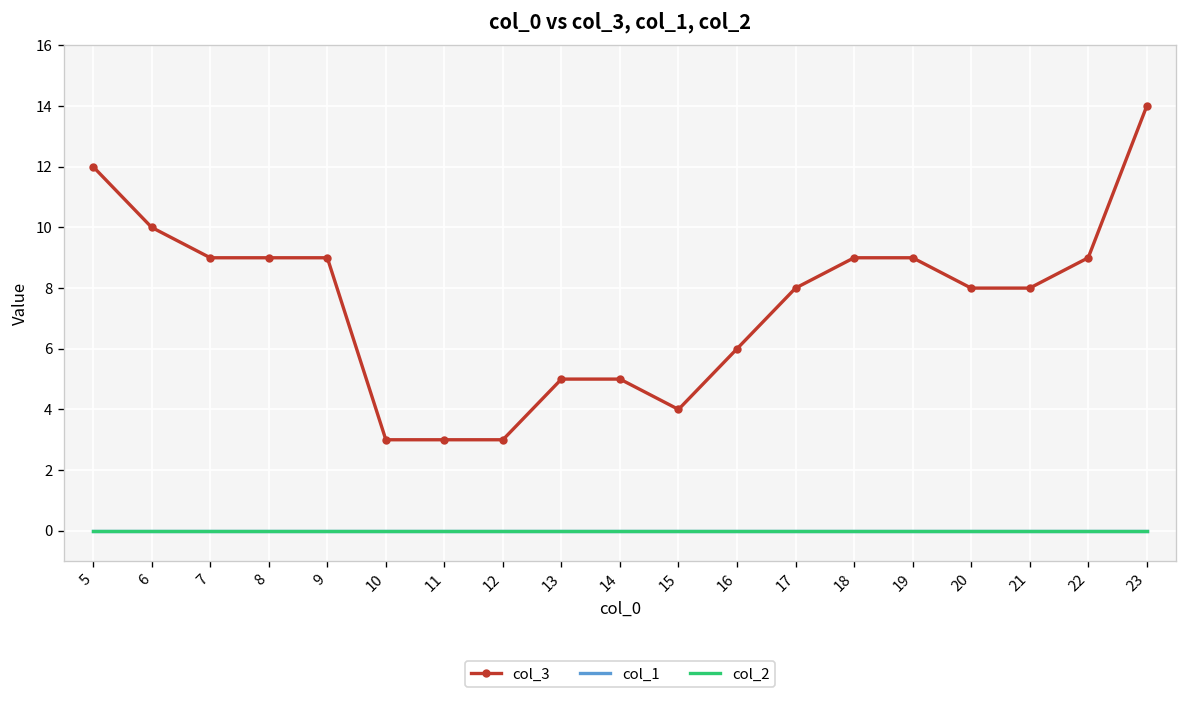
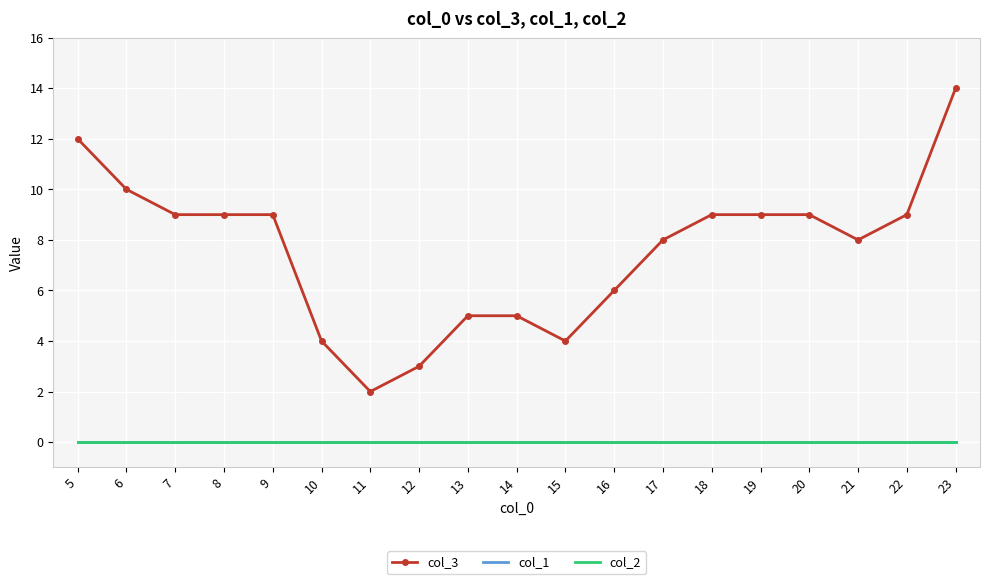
  {
    "col_3": {
      "5": 12,
      "6": 10,
      "7": 9,
      "8": 9,
      "9": 9,
-     "10": 3,
-     "11": 3,
+     "10": 4,
+     "11": 2,
      "12": 3,
      "13": 5,
      "14": 5,
      "15": 4,
      "16": 6,
      "17": 8,
      "18": 9,
      "19": 9,
-     "20": 8,
+     "20": 9,
      "21": 8,
      "22": 9,
      "23": 14
    },
    "col_2": {
      "5": 0,
      "6": 0,
      "7": 0,
      "8": 0,
      "9": 0,
      "10": 0,
      "11": 0,
      "12": 0,
      "13": 0,
      "14": 0,
      "15": 0,
      "16": 0,
      "17": 0,
      "18": 0,
      "19": 0,
      "20": 0,
      "21": 0,
      "22": 0,
      "23": 0
    }
  }
